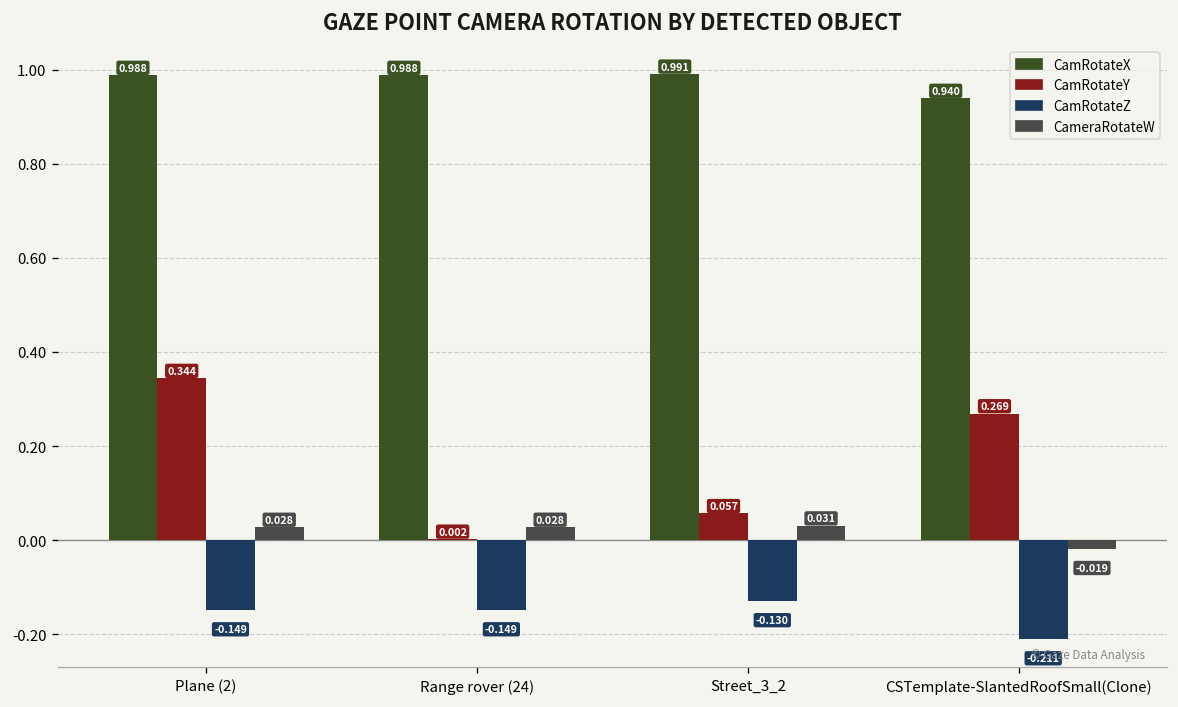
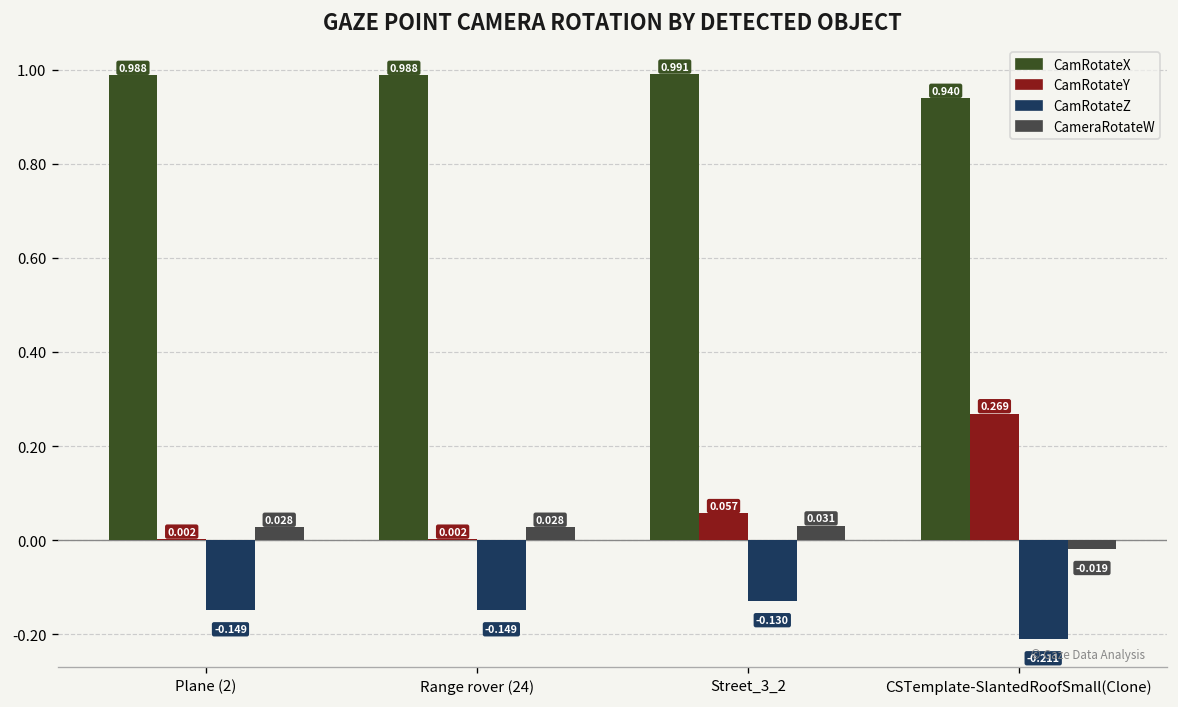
  {
    "CamRotateY": {
-     "Plane (2)": 0.344
+     "Plane (2)": 0.002
    }
  }
